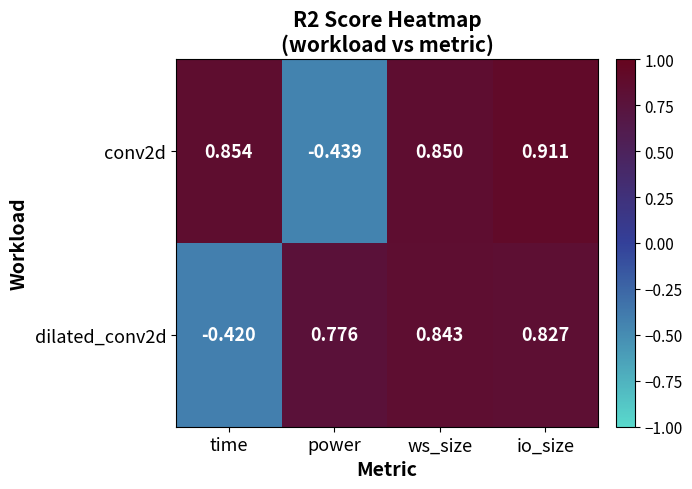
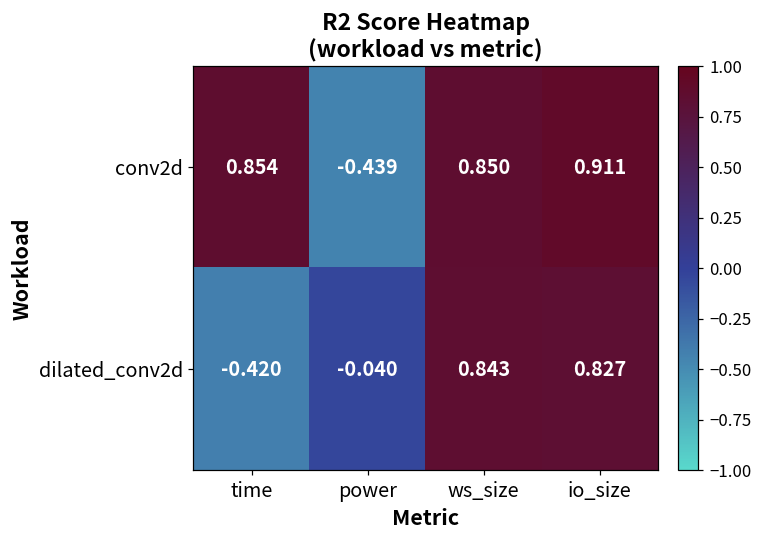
  {
    "conv2d": {
      "time": 0.854,
      "power": -0.439,
      "ws_size": 0.850,
      "io_size": 0.911
    },
    "dilated_conv2d": {
      "time": -0.420,
-     "power": 0.776,
+     "power": -0.040,
      "ws_size": 0.843,
      "io_size": 0.827
    }
  }
